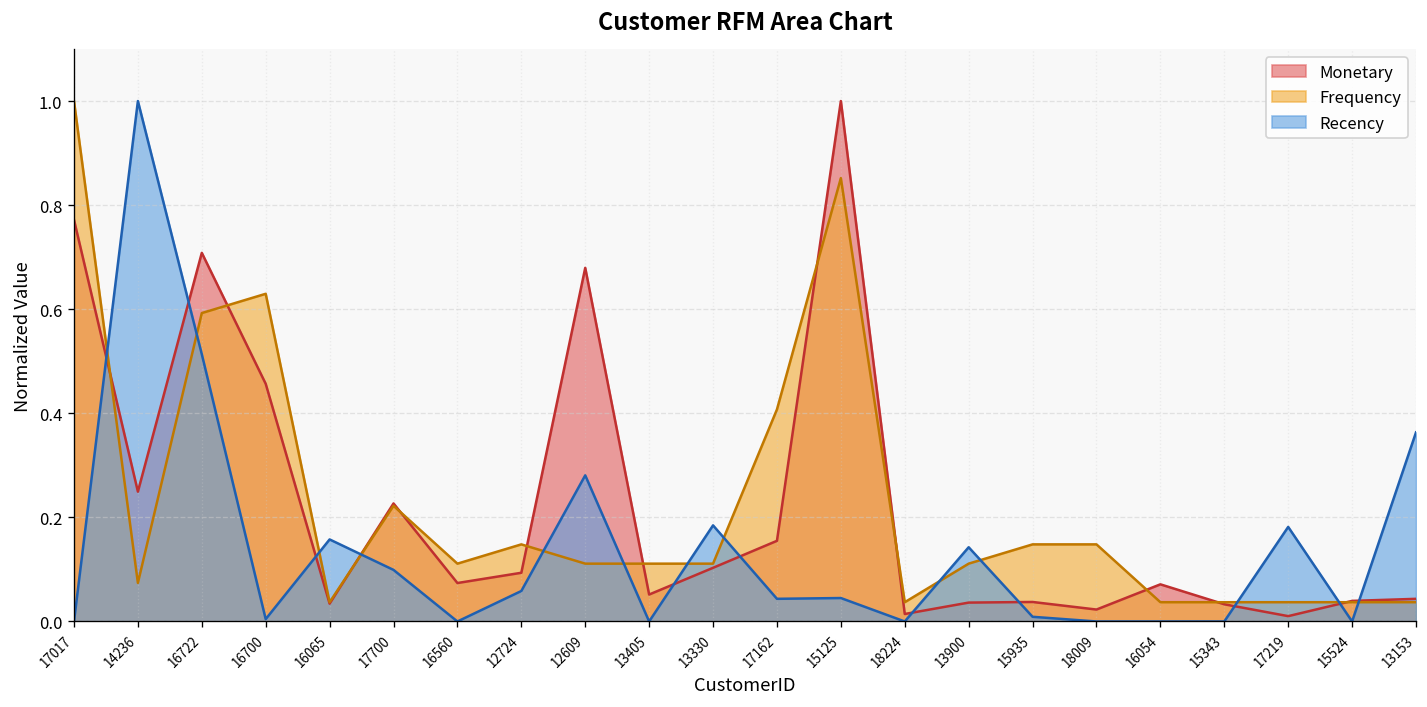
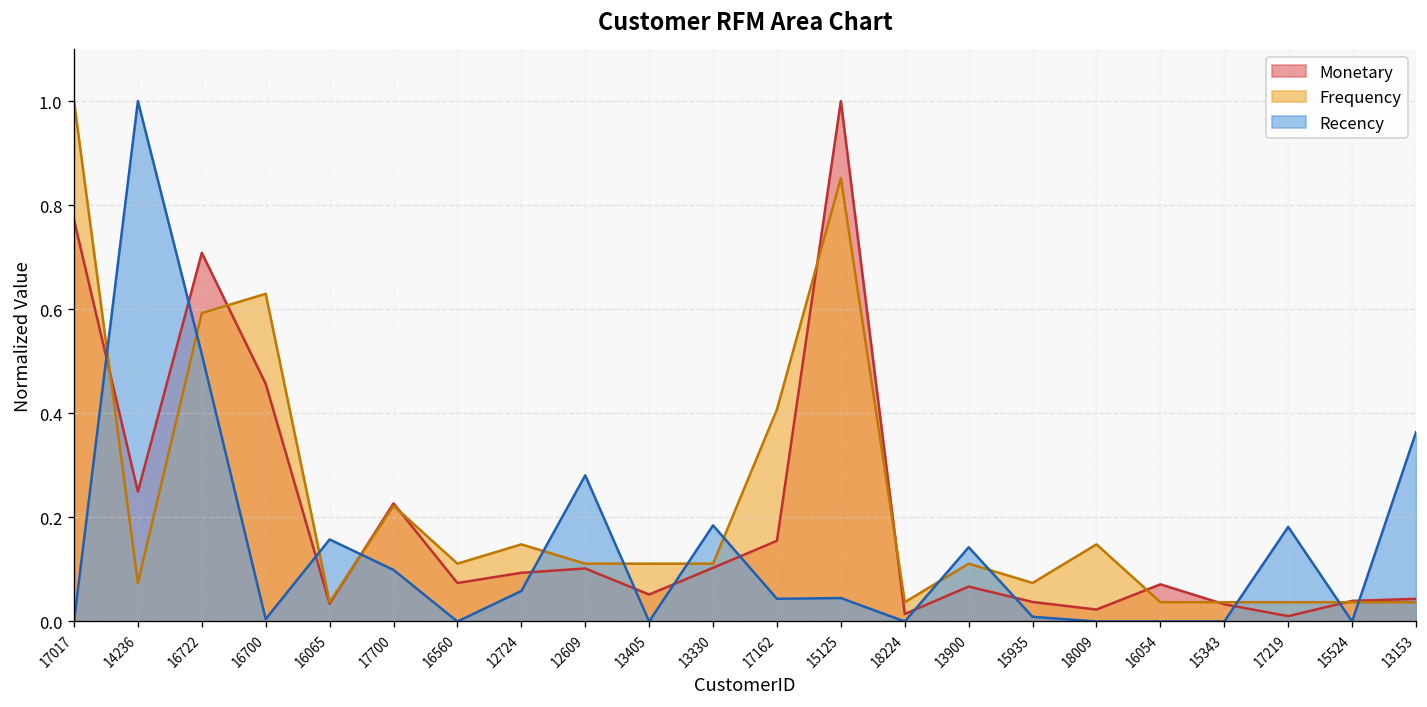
  {
    "Monetary": {
      "17017": 0.77,
      "14236": 0.25,
      "16722": 0.71,
      "16700": 0.46,
      "16560": 0.07,
      "12724": 0.09,
-     "12609": 0.68,
+     "12609": 0.10,
      "13405": 0.05,
      "13330": 0.10,
      "17162": 0.15,
      "15125": 1.00,
      "18224": 0.01,
-     "13900": 0.04,
+     "13900": 0.07,
      "15935": 0.04,
      "18009": 0.02,
      "16054": 0.07,
      "17219": 0.01,
      "13153": 0.04
    },
    "Frequency": {
      "17017": 1.00,
      "14236": 0.07,
      "16722": 0.59,
      "16700": 0.63,
      "16560": 0.11,
      "12724": 0.15,
      "12609": 0.11,
      "13405": 0.11,
      "13330": 0.11,
      "17162": 0.41,
      "15125": 0.85,
      "18224": 0.04,
      "13900": 0.11,
-     "15935": 0.15,
+     "15935": 0.07,
      "18009": 0.15,
      "16054": 0.04,
      "17219": 0.04,
      "13153": 0.04
    },
    "Recency": {
      "17017": 0.00,
      "14236": 1.00,
      "16722": 0.51,
      "16700": 0.00,
      "16065": 0.16,
      "17700": 0.10,
      "16560": 0.00,
      "12724": 0.06,
      "12609": 0.28,
      "13405": 0.00,
      "13330": 0.18,
      "17162": 0.04,
      "15125": 0.05,
      "18224": 0.00,
      "13900": 0.14,
      "15935": 0.01,
      "18009": 0.00,
      "16054": 0.00,
      "15343": 0.00,
      "17219": 0.18,
      "15524": 0.00,
      "13153": 0.36
    }
  }
